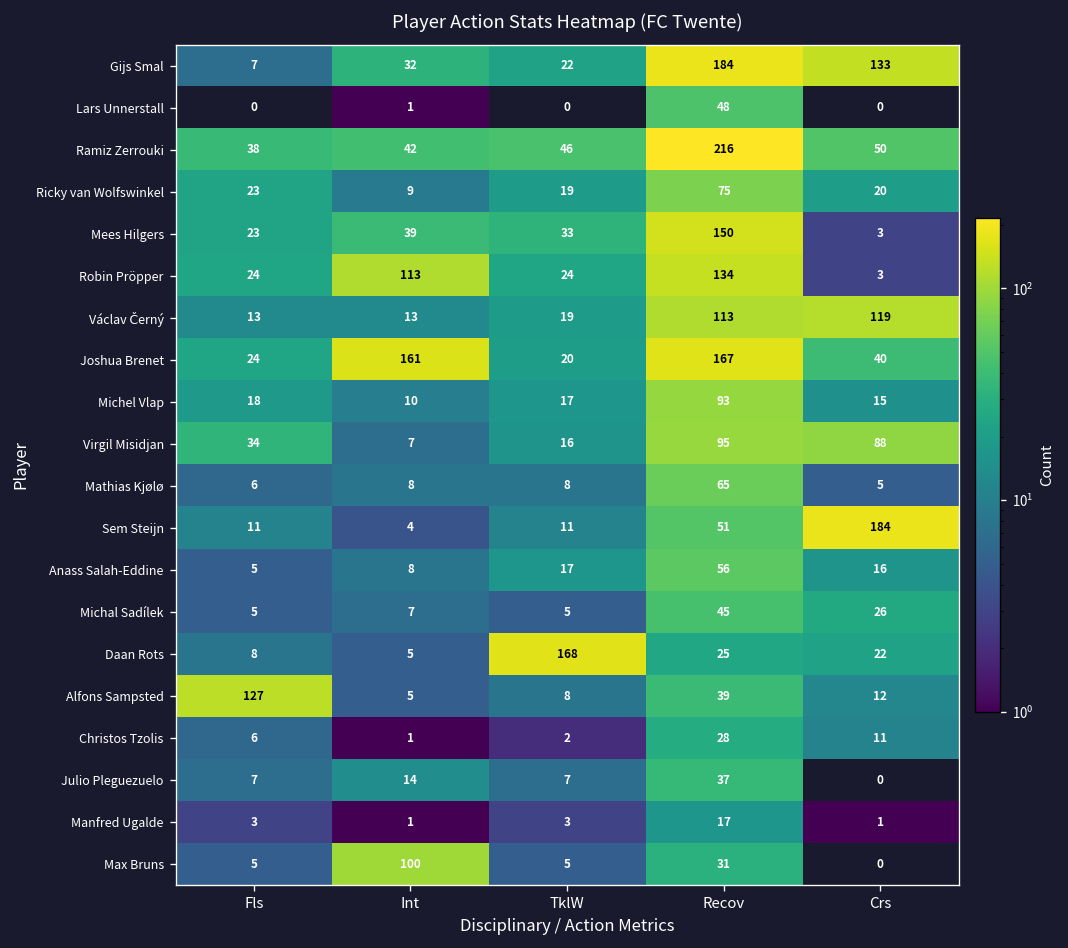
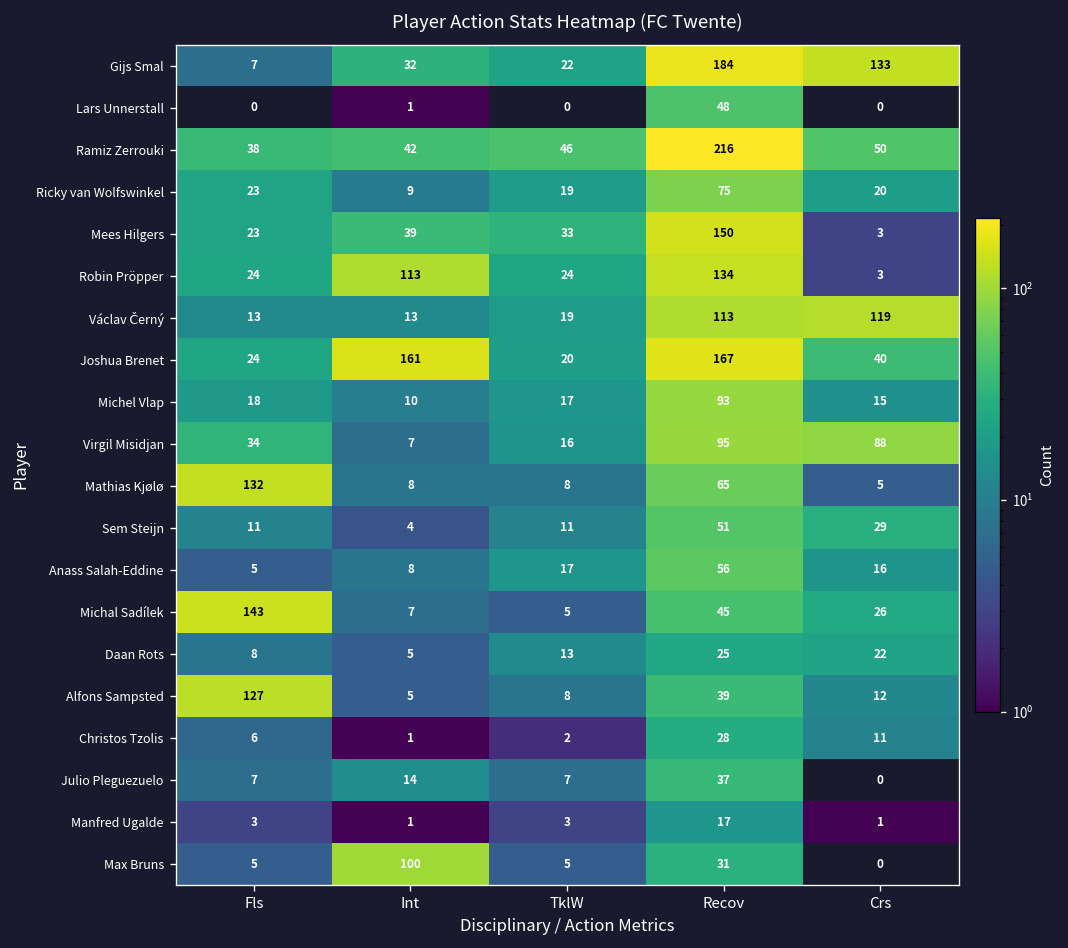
  {
    "Gijs Smal": {
      "Fls": 7,
      "Int": 32,
      "TklW": 22,
      "Recov": 184,
      "Crs": 133
    },
    "Lars Unnerstall": {
      "Fls": 0,
      "Int": 1,
      "TklW": 0,
      "Recov": 48,
      "Crs": 0
    },
    "Ramiz Zerrouki": {
      "Fls": 38,
      "Int": 42,
      "TklW": 46,
      "Recov": 216,
      "Crs": 50
    },
    "Ricky van Wolfswinkel": {
      "Fls": 23,
      "Int": 9,
      "TklW": 19,
      "Recov": 75,
      "Crs": 20
    },
    "Mees Hilgers": {
      "Fls": 23,
      "Int": 39,
      "TklW": 33,
      "Recov": 150,
      "Crs": 3
    },
    "Robin Pröpper": {
      "Fls": 24,
      "Int": 113,
      "TklW": 24,
      "Recov": 134,
      "Crs": 3
    },
    "Václav Černý": {
      "Fls": 13,
      "Int": 13,
      "TklW": 19,
      "Recov": 113,
      "Crs": 119
    },
    "Joshua Brenet": {
      "Fls": 24,
      "Int": 161,
      "TklW": 20,
      "Recov": 167,
      "Crs": 40
    },
    "Michel Vlap": {
      "Fls": 18,
      "Int": 10,
      "TklW": 17,
      "Recov": 93,
      "Crs": 15
    },
    "Virgil Misidjan": {
      "Fls": 34,
      "Int": 7,
      "TklW": 16,
      "Recov": 95,
      "Crs": 88
    },
    "Mathias Kjølø": {
-     "Fls": 6,
+     "Fls": 132,
      "Int": 8,
      "TklW": 8,
      "Recov": 65,
      "Crs": 5
    },
    "Sem Steijn": {
      "Fls": 11,
      "Int": 4,
      "TklW": 11,
      "Recov": 51,
-     "Crs": 184
+     "Crs": 29
    },
    "Anass Salah-Eddine": {
      "Fls": 5,
      "Int": 8,
      "TklW": 17,
      "Recov": 56,
      "Crs": 16
    },
    "Michal Sadílek": {
-     "Fls": 5,
+     "Fls": 143,
      "Int": 7,
      "TklW": 5,
      "Recov": 45,
      "Crs": 26
    },
    "Daan Rots": {
      "Fls": 8,
      "Int": 5,
-     "TklW": 168,
+     "TklW": 13,
      "Recov": 25,
      "Crs": 22
    },
    "Alfons Sampsted": {
      "Fls": 127,
      "Int": 5,
      "TklW": 8,
      "Recov": 39,
      "Crs": 12
    },
    "Christos Tzolis": {
      "Fls": 6,
      "Int": 1,
      "TklW": 2,
      "Recov": 28,
      "Crs": 11
    },
    "Julio Pleguezuelo": {
      "Fls": 7,
      "Int": 14,
      "TklW": 7,
      "Recov": 37,
      "Crs": 0
    },
    "Manfred Ugalde": {
      "Fls": 3,
      "Int": 1,
      "TklW": 3,
      "Recov": 17,
      "Crs": 1
    },
    "Max Bruns": {
      "Fls": 5,
      "Int": 100,
      "TklW": 5,
      "Recov": 31,
      "Crs": 0
    }
  }
